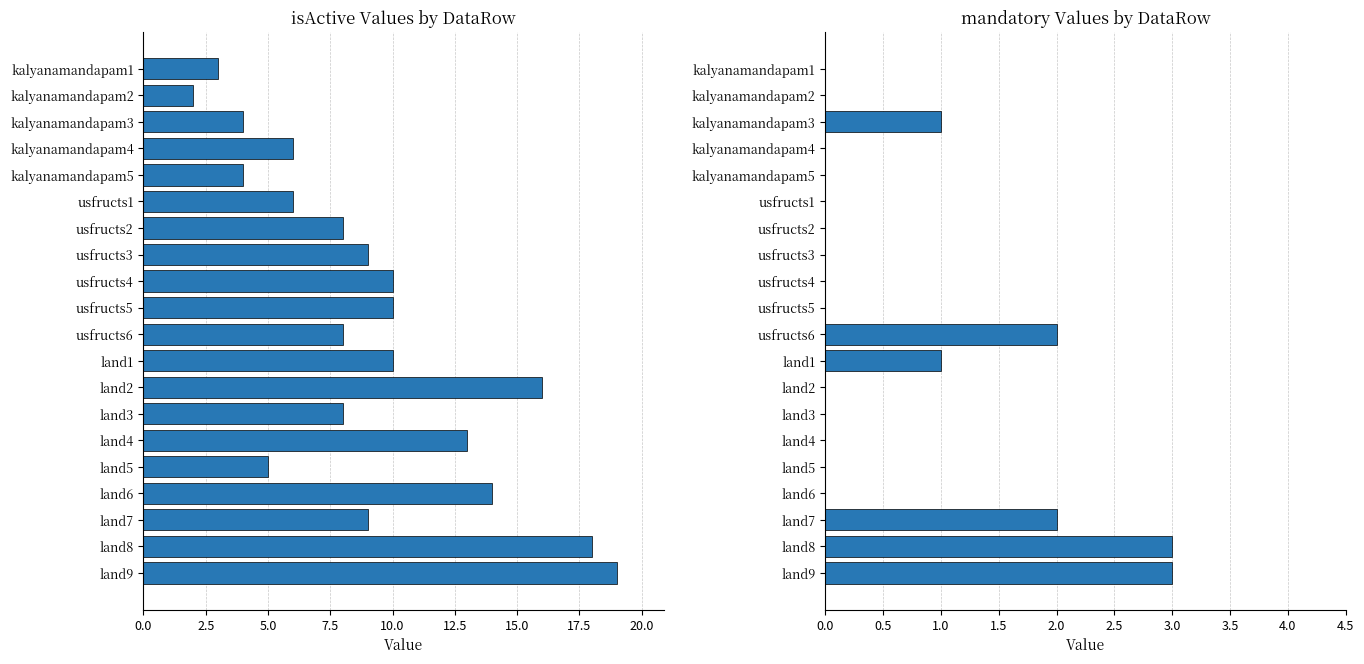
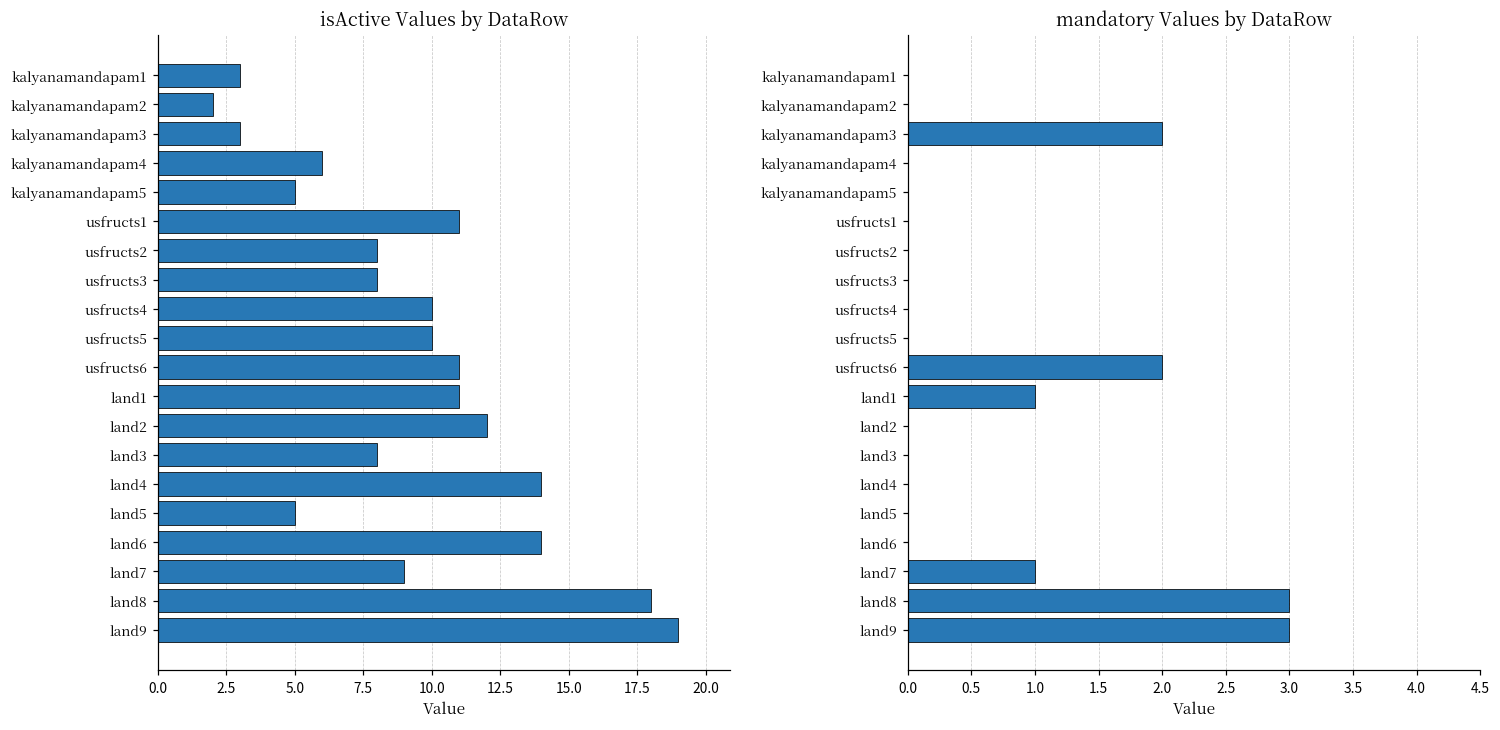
  {
    "isActive Values by DataRow": {
      "kalyanamandapam1": 3,
      "kalyanamandapam2": 2,
-     "kalyanamandapam3": 4,
+     "kalyanamandapam3": 3,
      "kalyanamandapam4": 6,
-     "kalyanamandapam5": 4,
-     "usfructs1": 6,
+     "kalyanamandapam5": 5,
+     "usfructs1": 11,
      "usfructs2": 8,
-     "usfructs3": 9,
+     "usfructs3": 8,
      "usfructs4": 10,
      "usfructs5": 10,
-     "usfructs6": 8,
-     "land1": 10,
-     "land2": 16,
+     "usfructs6": 11,
+     "land1": 11,
+     "land2": 12,
      "land3": 8,
-     "land4": 13,
+     "land4": 14,
      "land5": 5,
      "land6": 14,
      "land7": 9,
      "land8": 18,
      "land9": 19
    },
    "mandatory Values by DataRow": {
      "kalyanamandapam1": 0,
      "kalyanamandapam2": 0,
-     "kalyanamandapam3": 1,
+     "kalyanamandapam3": 2,
      "kalyanamandapam4": 0,
      "kalyanamandapam5": 0,
      "usfructs1": 0,
      "usfructs2": 0,
      "usfructs3": 0,
      "usfructs4": 0,
      "usfructs5": 0,
      "usfructs6": 2,
      "land1": 1,
      "land2": 0,
      "land3": 0,
      "land4": 0,
      "land5": 0,
      "land6": 0,
-     "land7": 2,
+     "land7": 1,
      "land8": 3,
      "land9": 3
    }
  }
